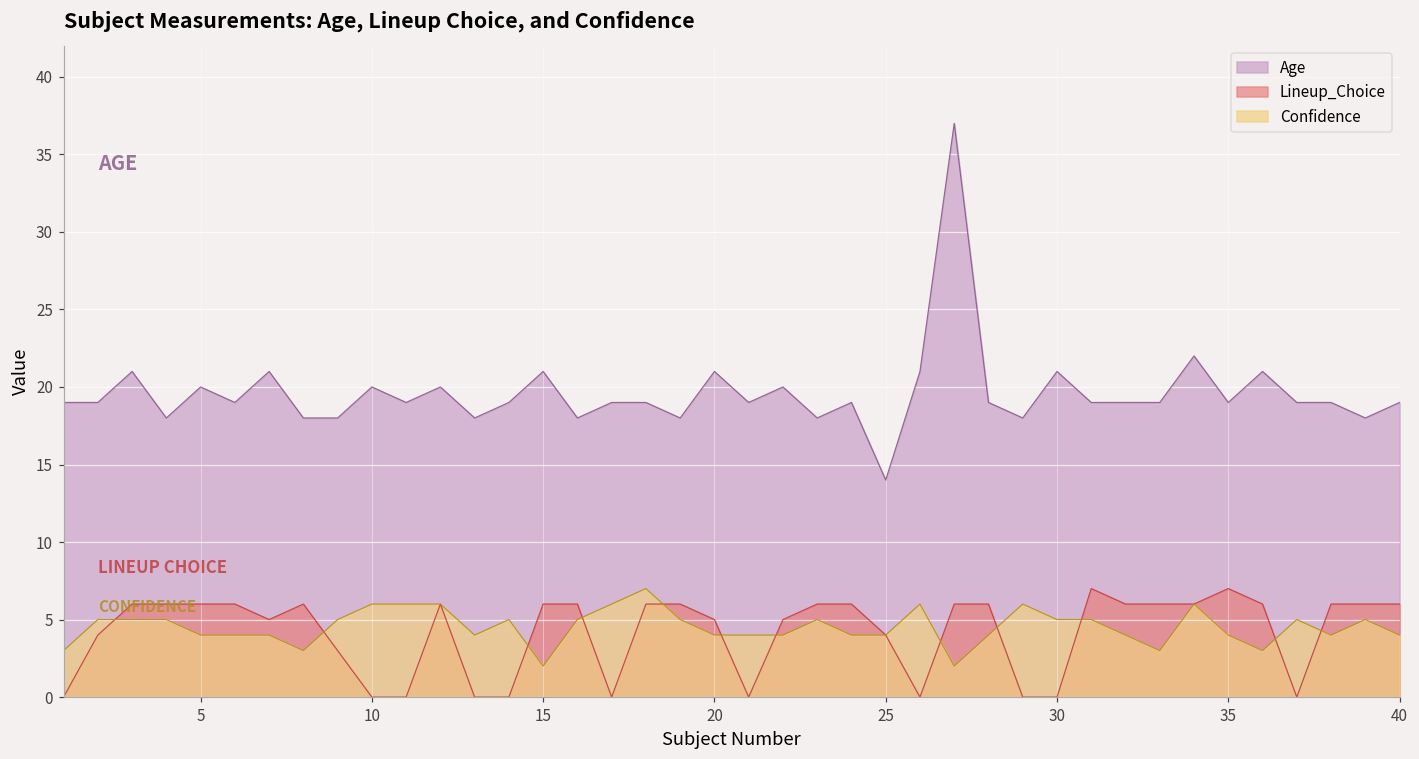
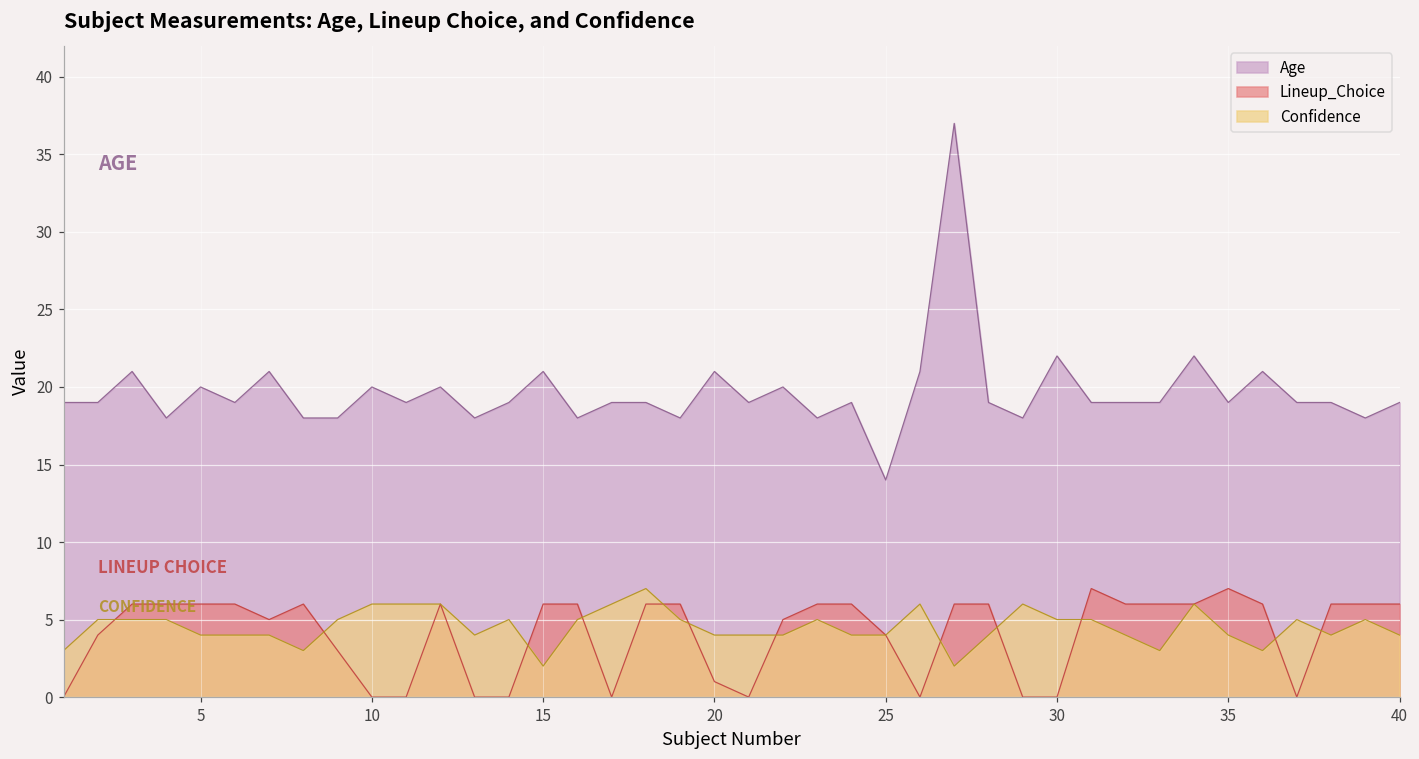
  {
    "Age": {
      "5": 20,
      "10": 20,
      "15": 21,
      "20": 21,
      "25": 14,
-     "30": 21,
+     "30": 22,
      "35": 19,
      "40": 19
    },
    "Lineup_Choice": {
      "5": 6,
      "10": 0,
      "15": 6,
-     "20": 5,
+     "20": 1,
      "30": 0,
      "35": 7,
      "40": 6
    },
    "Confidence": {
      "5": 4,
      "10": 6,
      "15": 2,
      "20": 4,
      "30": 5,
      "35": 4,
      "40": 4
    }
  }
